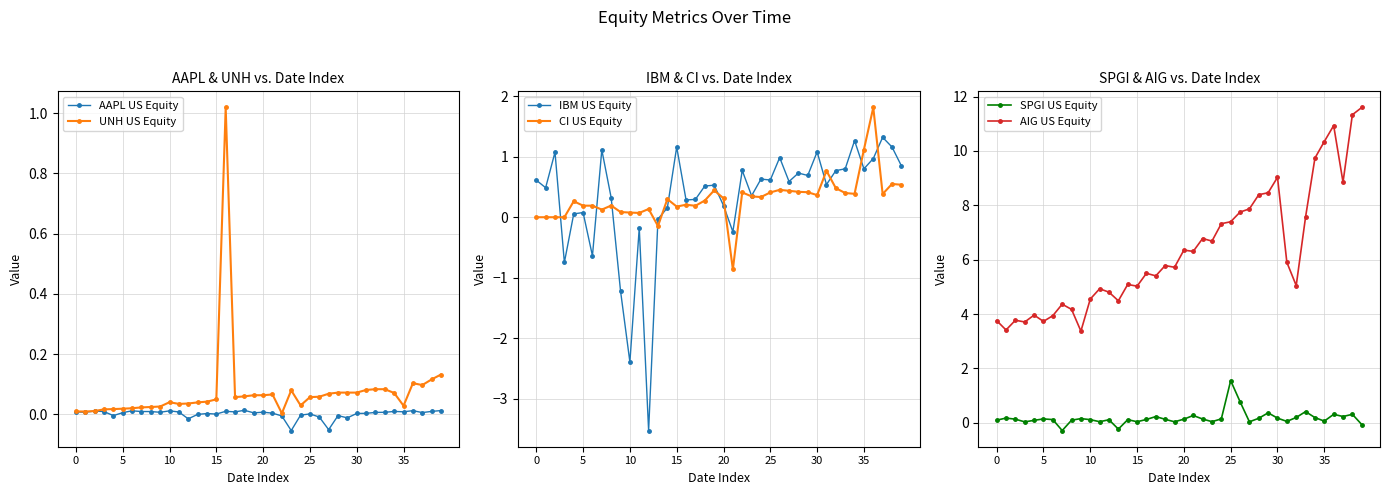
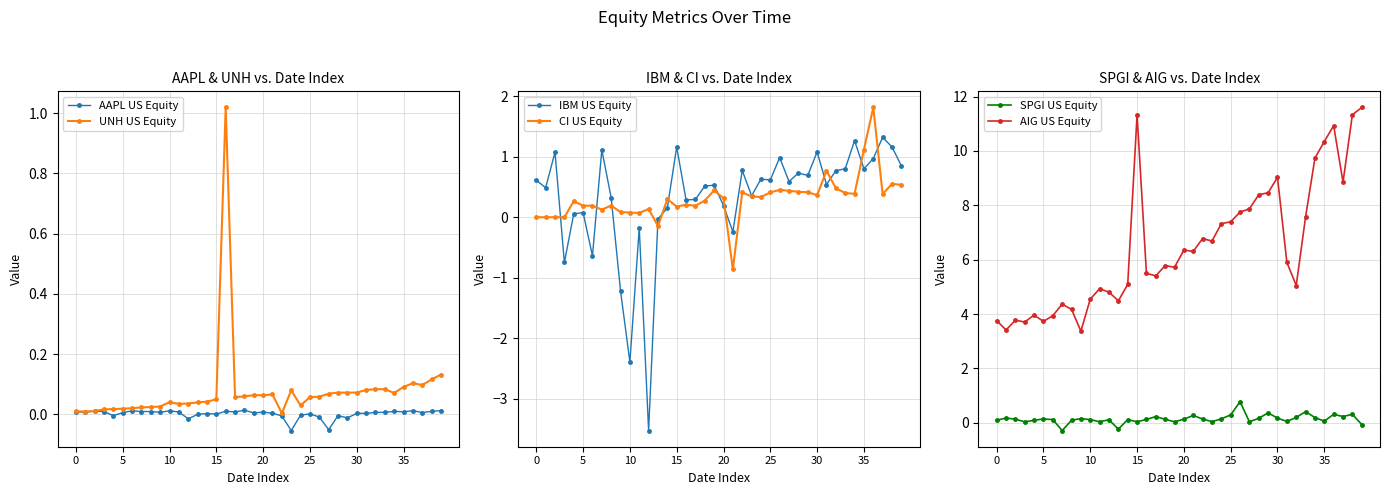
  {
    "AAPL & UNH vs. Date Index": {
      "AAPL US Equity": {
        "5": 0.01,
        "10": 0.01,
        "15": 0.00,
        "20": 0.01,
        "25": 0.00,
        "30": 0.00,
        "35": 0.01
      },
      "UNH US Equity": {
        "5": 0.02,
        "10": 0.04,
        "15": 0.05,
        "20": 0.06,
        "25": 0.06,
        "30": 0.07,
-       "35": 0.03
+       "35": 0.09
      }
    },
    "IBM & CI vs. Date Index": {
      "IBM US Equity": {
        "0": 0.6,
        "5": 0.1,
        "10": -2.4,
        "15": 1.2,
        "20": 0.2,
        "25": 0.6,
        "30": 1.1,
        "35": 0.8
      },
      "CI US Equity": {
        "0": 0.0,
        "5": 0.2,
        "10": 0.1,
        "15": 0.2,
        "20": 0.3,
        "25": 0.4,
        "30": 0.4,
        "35": 1.1
      }
    },
    "SPGI & AIG vs. Date Index": {
      "SPGI US Equity": {
        "0": 0.1,
        "5": 0.1,
        "10": 0.1,
        "15": 0.0,
        "20": 0.1,
-       "25": 1.6,
+       "25": 0.3,
        "30": 0.2,
        "35": 0.1
      },
      "AIG US Equity": {
        "0": 3.8,
        "5": 3.7,
        "10": 4.6,
-       "15": 5.0,
+       "15": 11.3,
        "20": 6.4,
        "25": 7.4,
        "30": 9.0,
        "35": 10.3
      }
    }
  }
